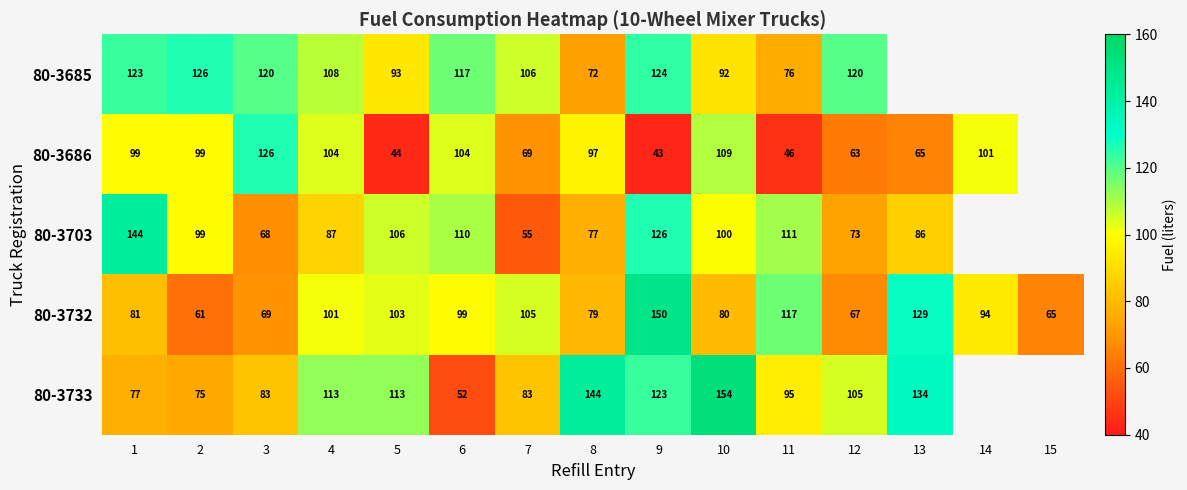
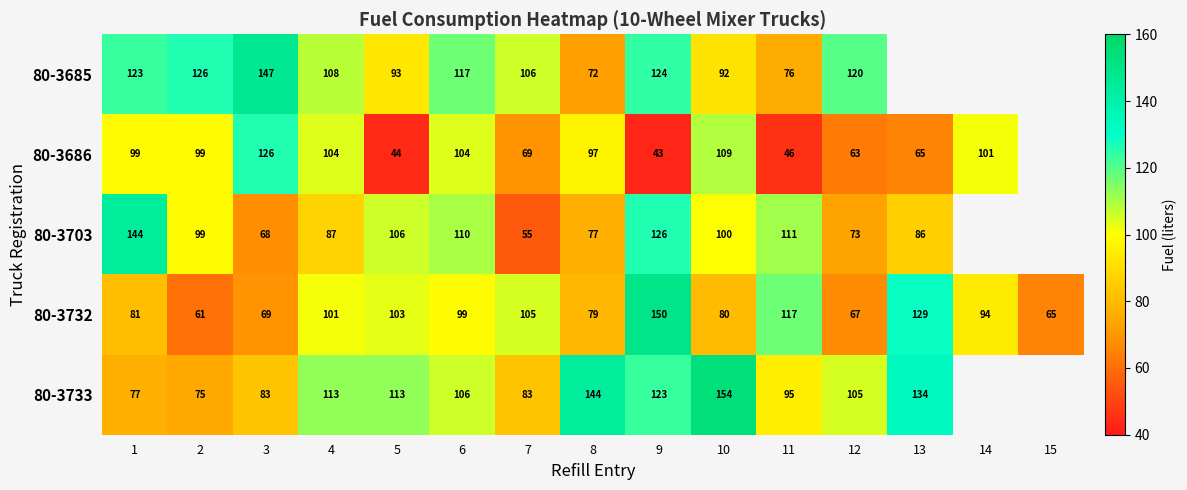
  {
    "80-3685": {
      "1": 123,
      "2": 126,
-     "3": 120,
+     "3": 147,
      "4": 108,
      "5": 93,
      "6": 117,
      "7": 106,
      "8": 72,
      "9": 124,
      "10": 92,
      "11": 76,
      "12": 120
    },
    "80-3686": {
      "1": 99,
      "2": 99,
      "3": 126,
      "4": 104,
      "5": 44,
      "6": 104,
      "7": 69,
      "8": 97,
      "9": 43,
      "10": 109,
      "11": 46,
      "12": 63,
      "13": 65,
      "14": 101
    },
    "80-3703": {
      "1": 144,
      "2": 99,
      "3": 68,
      "4": 87,
      "5": 106,
      "6": 110,
      "7": 55,
      "8": 77,
      "9": 126,
      "10": 100,
      "11": 111,
      "12": 73,
      "13": 86
    },
    "80-3732": {
      "1": 81,
      "2": 61,
      "3": 69,
      "4": 101,
      "5": 103,
      "6": 99,
      "7": 105,
      "8": 79,
      "9": 150,
      "10": 80,
      "11": 117,
      "12": 67,
      "13": 129,
      "14": 94,
      "15": 65
    },
    "80-3733": {
      "1": 77,
      "2": 75,
      "3": 83,
      "4": 113,
      "5": 113,
-     "6": 52,
+     "6": 106,
      "7": 83,
      "8": 144,
      "9": 123,
      "10": 154,
      "11": 95,
      "12": 105,
      "13": 134
    }
  }
